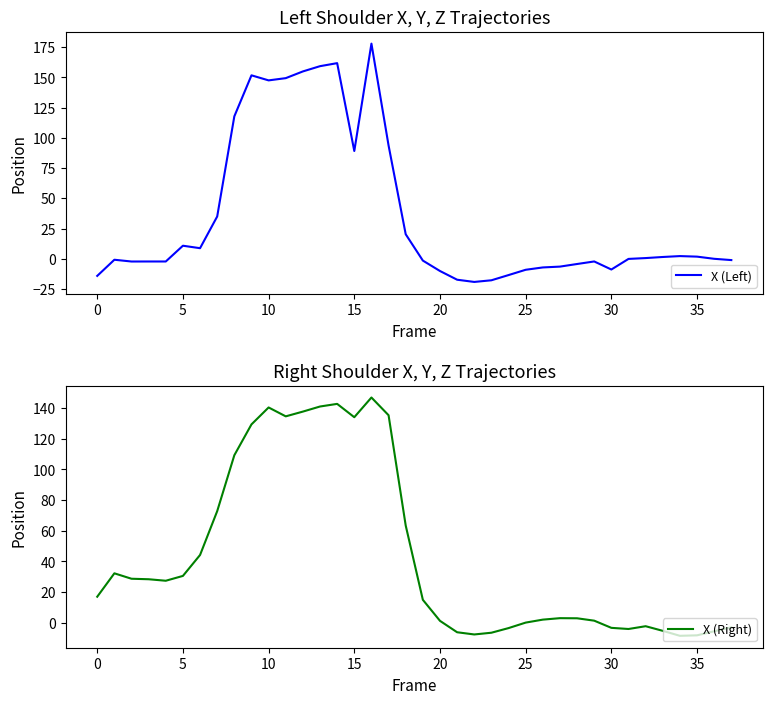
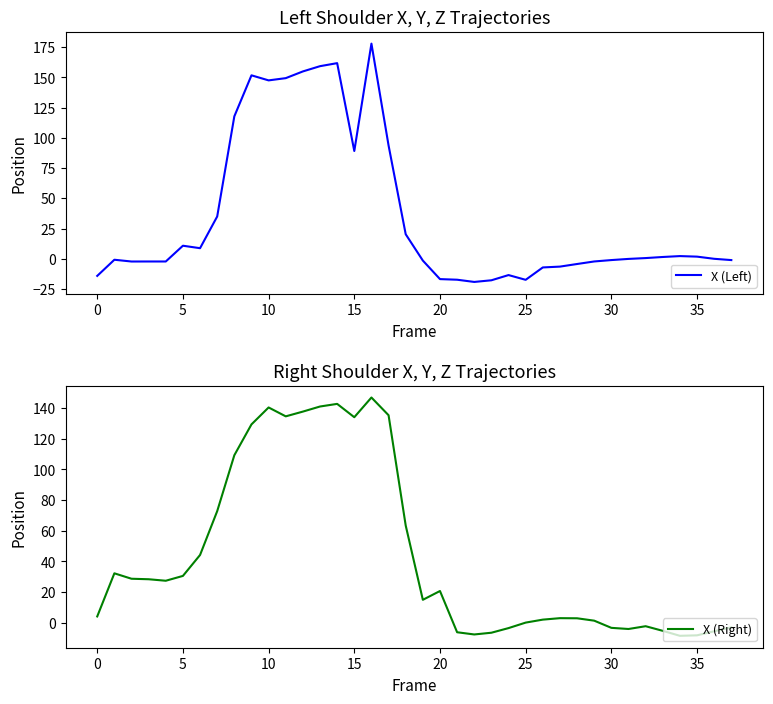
  {
    "Left Shoulder X, Y, Z Trajectories": {
      "0": -14,
      "5": 11,
      "10": 148,
      "15": 89,
-     "20": -10,
-     "25": -9,
-     "30": -9,
+     "20": -17,
+     "25": -17,
+     "30": -1,
      "35": 2
    },
    "Right Shoulder X, Y, Z Trajectories": {
-     "0": 17,
+     "0": 4,
      "5": 31,
      "10": 140,
      "15": 134,
-     "20": 1,
+     "20": 21,
      "25": 0,
      "30": -3
    }
  }
